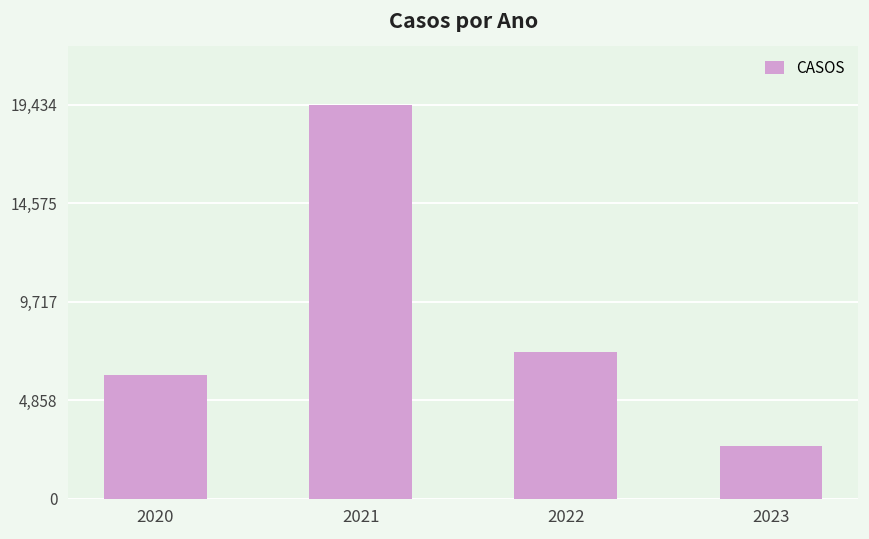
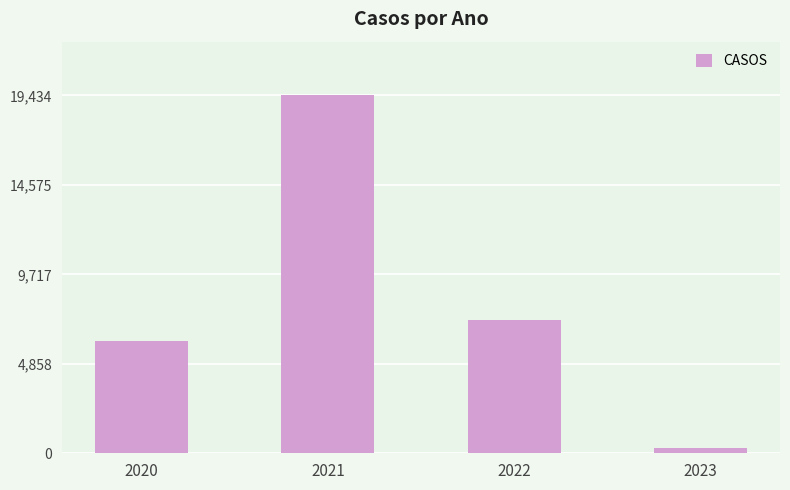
  {
    "2020": "6,100",
    "2021": "19,400",
    "2022": "7,200",
-   "2023": "2,600"
+   "2023": "300"
  }
